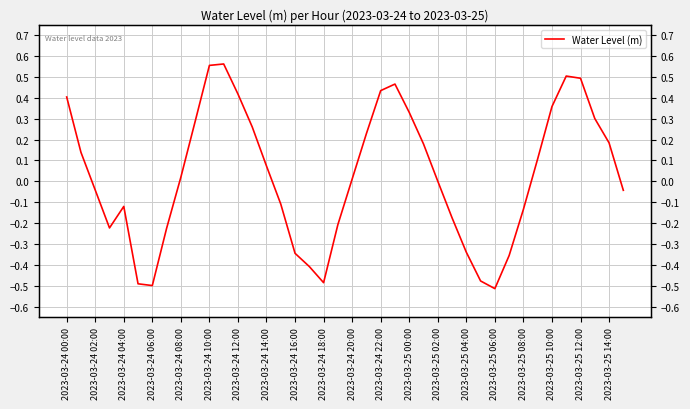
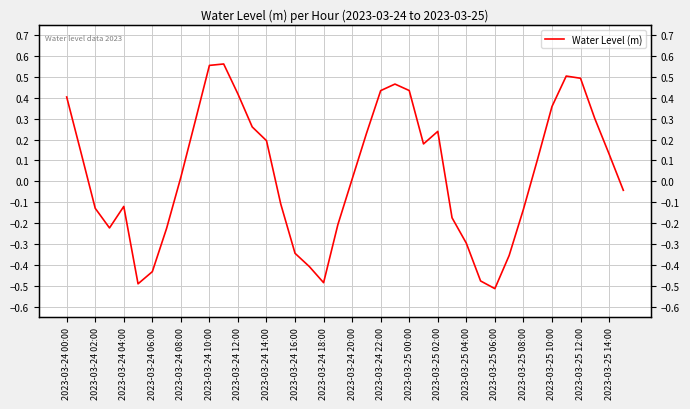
  {
    "2023-03-24 00:00": 0.40,
-   "2023-03-24 02:00": -0.04,
+   "2023-03-24 02:00": -0.13,
    "2023-03-24 04:00": -0.12,
-   "2023-03-24 06:00": -0.50,
+   "2023-03-24 06:00": -0.43,
    "2023-03-24 08:00": 0.02,
    "2023-03-24 10:00": 0.56,
    "2023-03-24 12:00": 0.42,
-   "2023-03-24 14:00": 0.07,
+   "2023-03-24 14:00": 0.19,
    "2023-03-24 16:00": -0.34,
    "2023-03-24 18:00": -0.49,
    "2023-03-24 20:00": 0.01,
    "2023-03-24 22:00": 0.43,
-   "2023-03-25 00:00": 0.33,
-   "2023-03-25 02:00": 0.00,
-   "2023-03-25 04:00": -0.34,
+   "2023-03-25 00:00": 0.44,
+   "2023-03-25 02:00": 0.24,
+   "2023-03-25 04:00": -0.30,
    "2023-03-25 06:00": -0.51,
    "2023-03-25 08:00": -0.13,
    "2023-03-25 10:00": 0.36,
    "2023-03-25 12:00": 0.49,
-   "2023-03-25 14:00": 0.18
+   "2023-03-25 14:00": 0.13
  }
